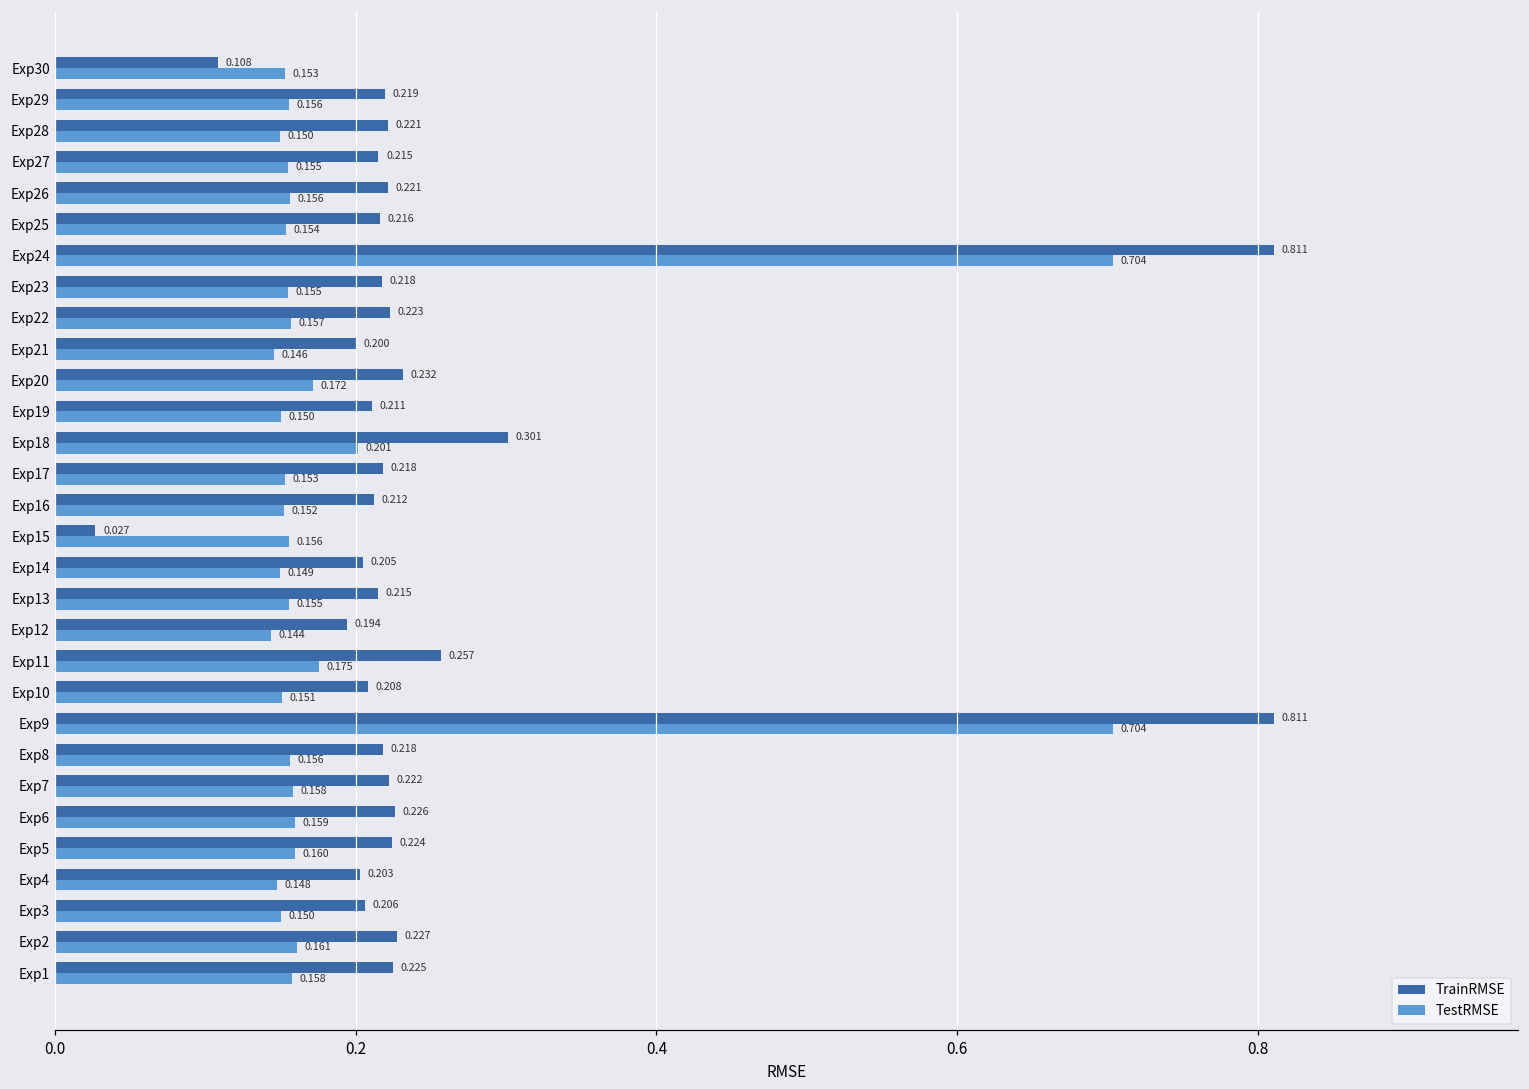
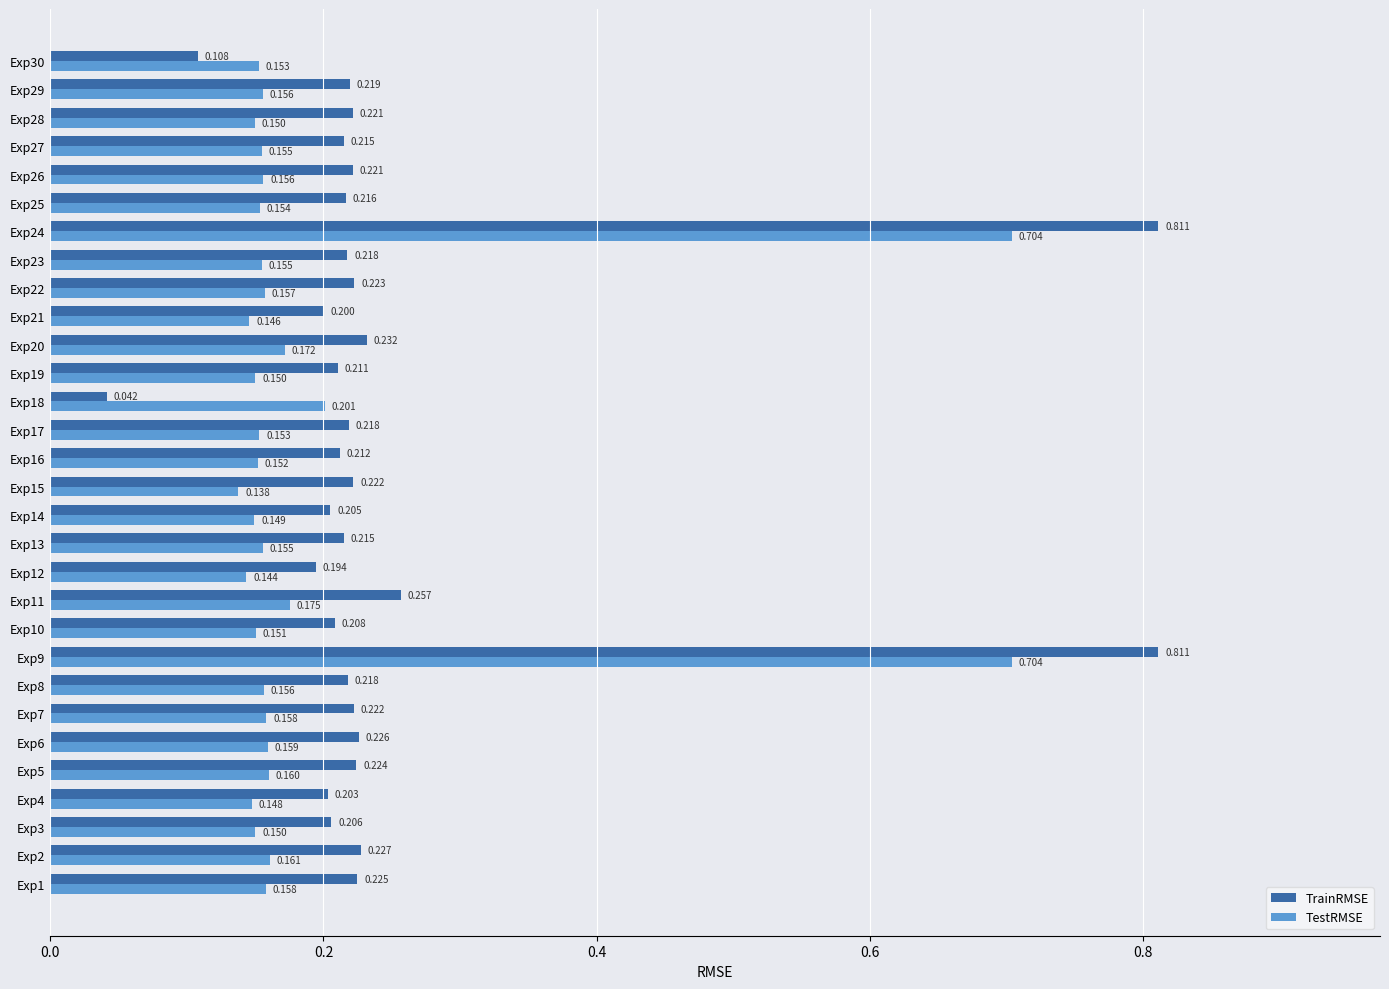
  {
    "TrainRMSE": {
      "Exp30": 0.108,
      "Exp29": 0.219,
      "Exp28": 0.221,
      "Exp27": 0.215,
      "Exp26": 0.221,
      "Exp25": 0.216,
      "Exp24": 0.811,
      "Exp23": 0.218,
      "Exp22": 0.223,
      "Exp21": 0.200,
      "Exp20": 0.232,
      "Exp19": 0.211,
-     "Exp18": 0.301,
+     "Exp18": 0.042,
      "Exp17": 0.218,
      "Exp16": 0.212,
-     "Exp15": 0.027,
+     "Exp15": 0.222,
      "Exp14": 0.205,
      "Exp13": 0.215,
      "Exp12": 0.194,
      "Exp11": 0.257,
      "Exp10": 0.208,
      "Exp9": 0.811,
      "Exp8": 0.218,
      "Exp7": 0.222,
      "Exp6": 0.226,
      "Exp5": 0.224,
      "Exp4": 0.203,
      "Exp3": 0.206,
      "Exp2": 0.227,
      "Exp1": 0.225
    },
    "TestRMSE": {
      "Exp30": 0.153,
      "Exp29": 0.156,
      "Exp28": 0.150,
      "Exp27": 0.155,
      "Exp26": 0.156,
      "Exp25": 0.154,
      "Exp24": 0.704,
      "Exp23": 0.155,
      "Exp22": 0.157,
      "Exp21": 0.146,
      "Exp20": 0.172,
      "Exp19": 0.150,
      "Exp18": 0.201,
      "Exp17": 0.153,
      "Exp16": 0.152,
-     "Exp15": 0.156,
+     "Exp15": 0.138,
      "Exp14": 0.149,
      "Exp13": 0.155,
      "Exp12": 0.144,
      "Exp11": 0.175,
      "Exp10": 0.151,
      "Exp9": 0.704,
      "Exp8": 0.156,
      "Exp7": 0.158,
      "Exp6": 0.159,
      "Exp5": 0.160,
      "Exp4": 0.148,
      "Exp3": 0.150,
      "Exp2": 0.161,
      "Exp1": 0.158
    }
  }
